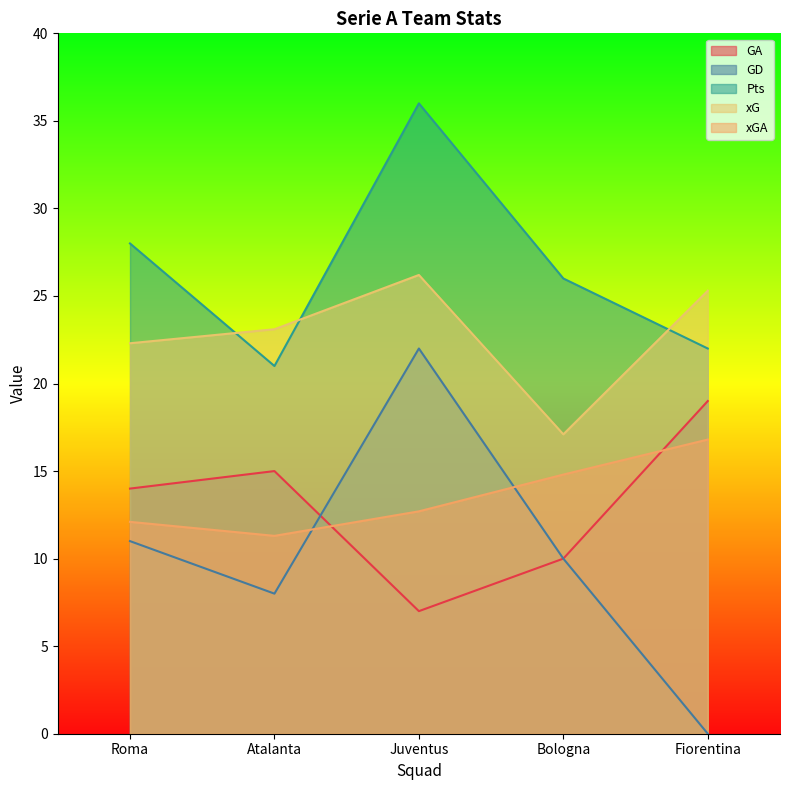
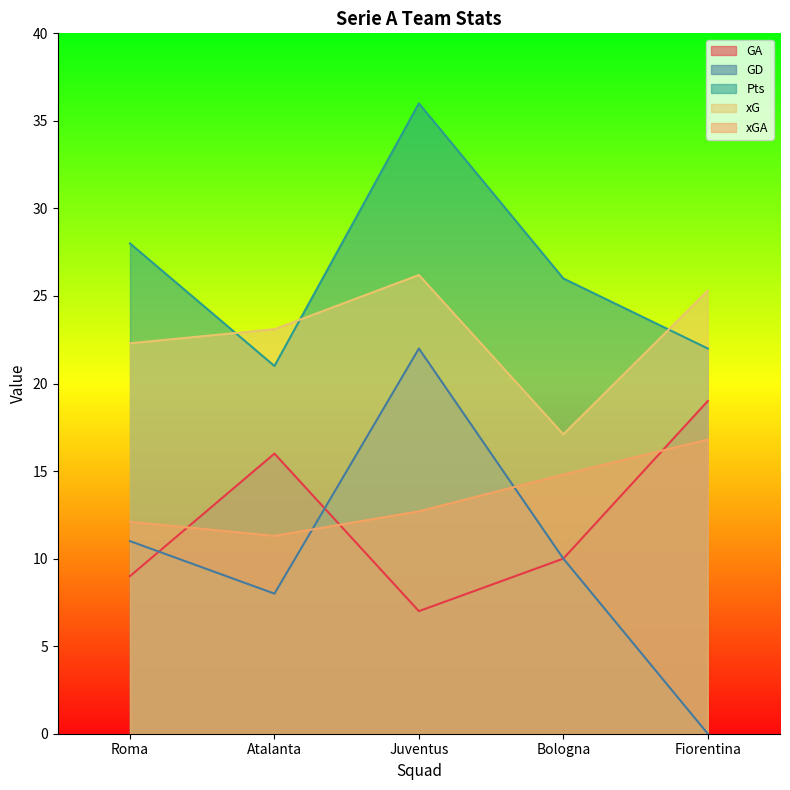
  {
    "GA": {
-     "Roma": 14,
-     "Atalanta": 15,
+     "Roma": 9,
+     "Atalanta": 16,
      "Juventus": 7,
      "Fiorentina": 19
    }
  }
